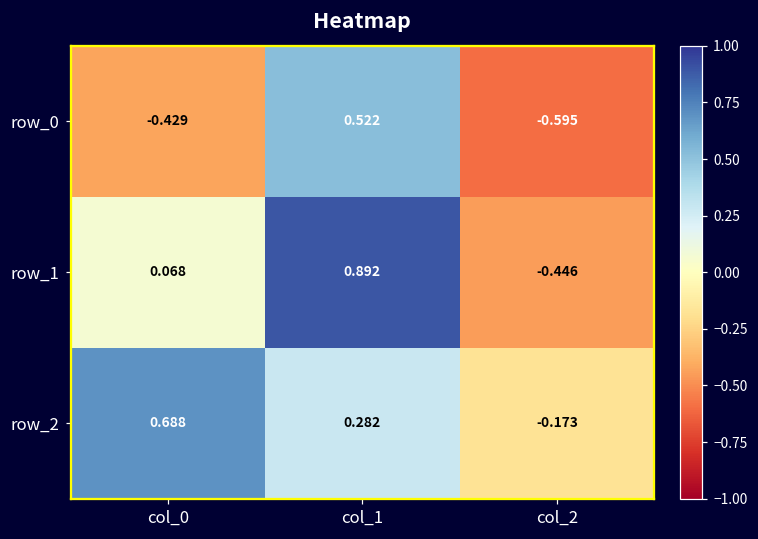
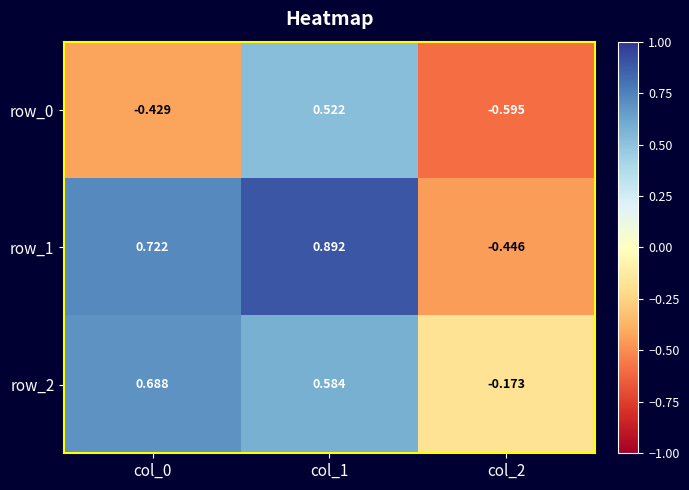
  {
    "row_0": {
      "col_0": -0.429,
      "col_1": 0.522,
      "col_2": -0.595
    },
    "row_1": {
-     "col_0": 0.068,
+     "col_0": 0.722,
      "col_1": 0.892,
      "col_2": -0.446
    },
    "row_2": {
      "col_0": 0.688,
-     "col_1": 0.282,
+     "col_1": 0.584,
      "col_2": -0.173
    }
  }
